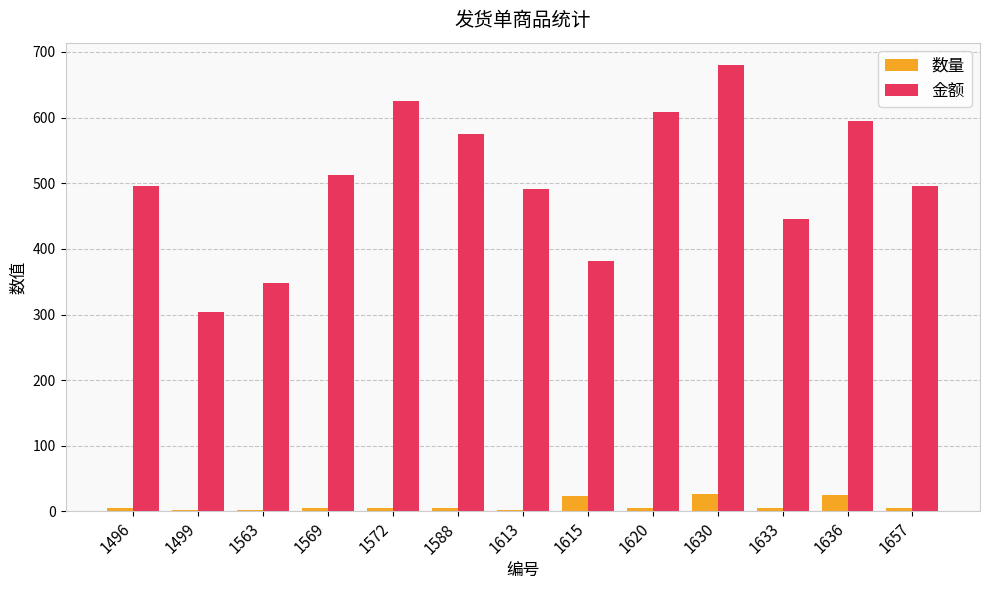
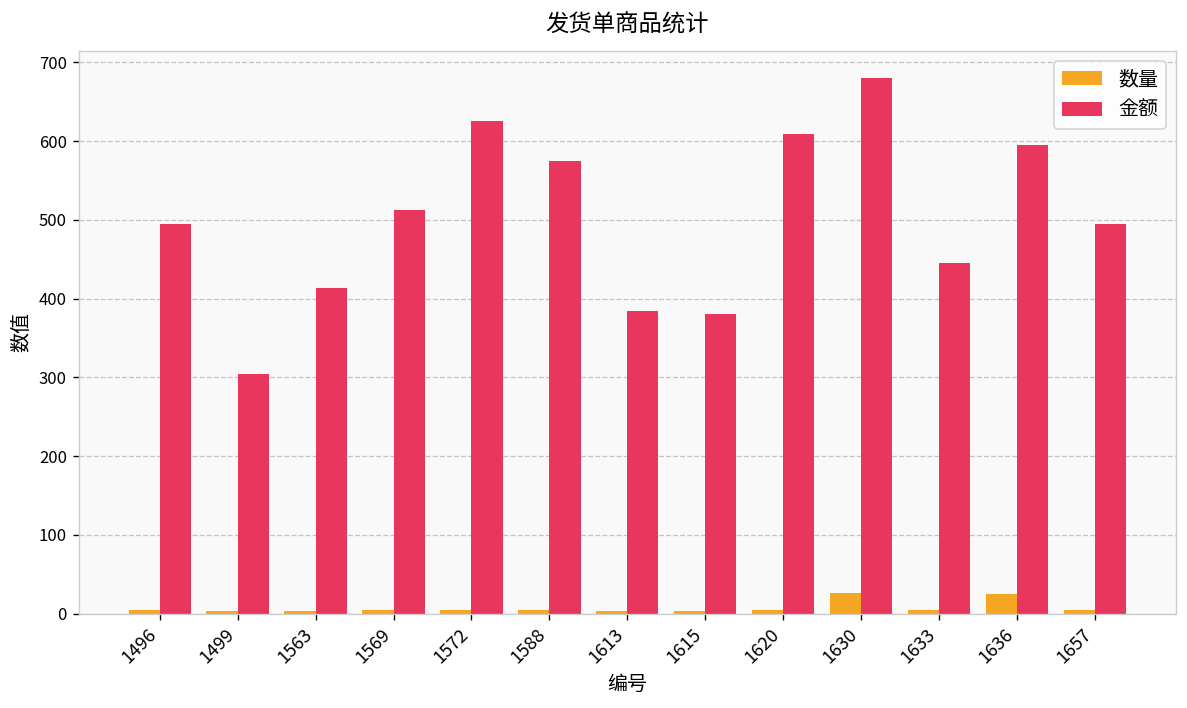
  {
    "数量": {
      "1496": 10,
      "1569": 10,
      "1572": 10,
      "1588": 10,
-     "1615": 20,
+     "1615": 0,
      "1620": 10,
      "1630": 30,
      "1633": 10,
      "1636": 30,
      "1657": 10
    },
    "金额": {
      "1496": 500,
      "1499": 300,
-     "1563": 350,
+     "1563": 410,
      "1569": 510,
      "1572": 630,
      "1588": 580,
-     "1613": 490,
+     "1613": 380,
      "1615": 380,
      "1620": 610,
      "1630": 680,
      "1633": 450,
      "1636": 600,
      "1657": 500
    }
  }
